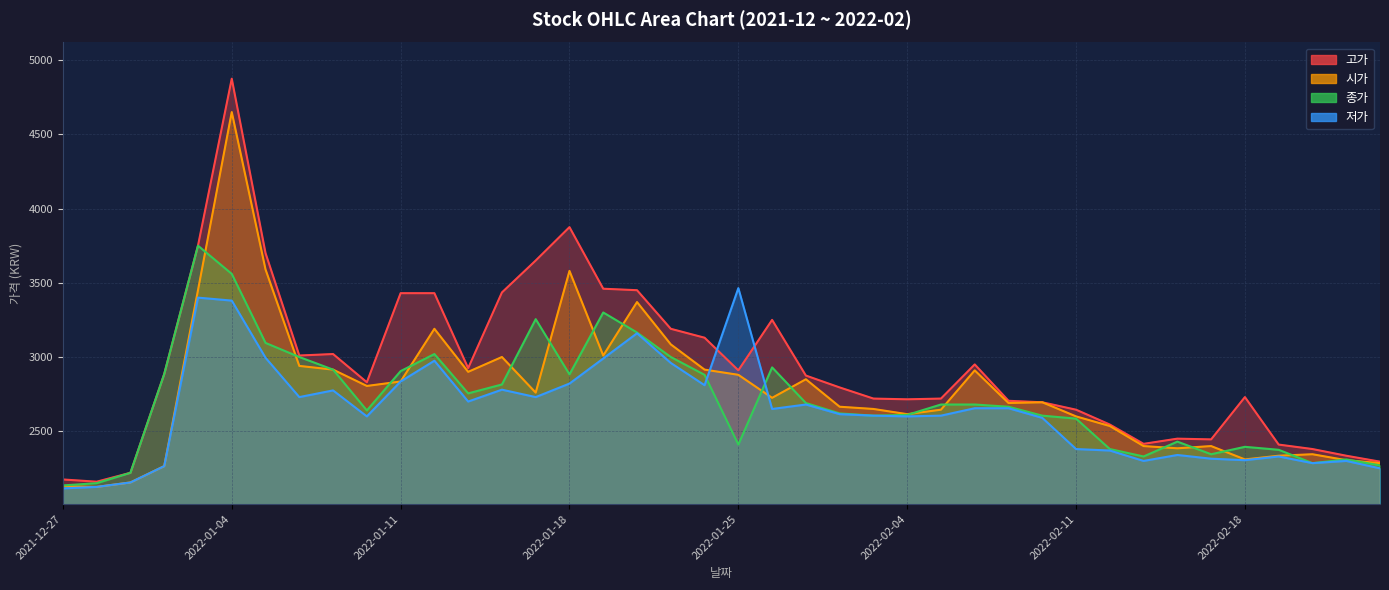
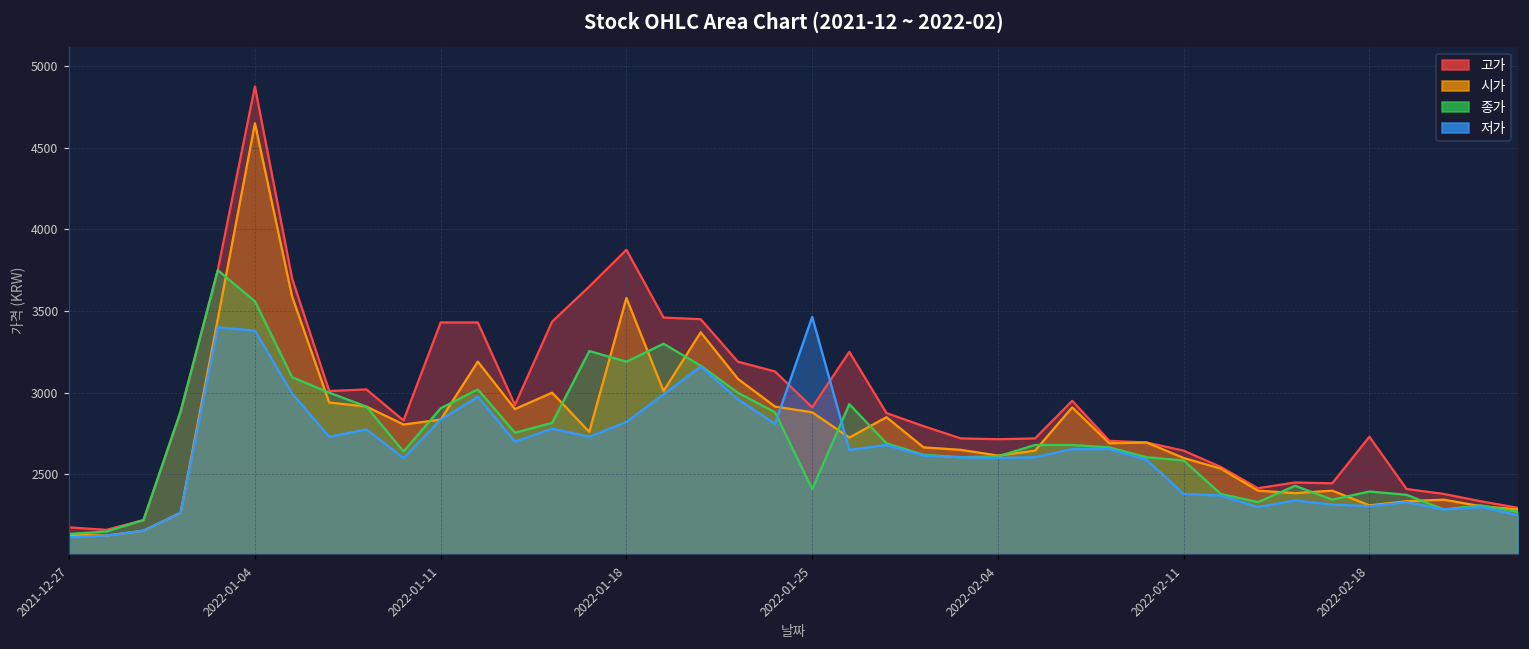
  {
    "종가": {
      "2022-01-04": 3560,
      "2022-01-11": 2910,
-     "2022-01-18": 2880,
+     "2022-01-18": 3190,
      "2022-01-25": 2410,
      "2022-02-18": 2400
    },
    "저가": {
      "2022-01-04": 3380,
      "2022-01-18": 2820,
      "2022-01-25": 3460,
      "2022-02-11": 2380
    }
  }
